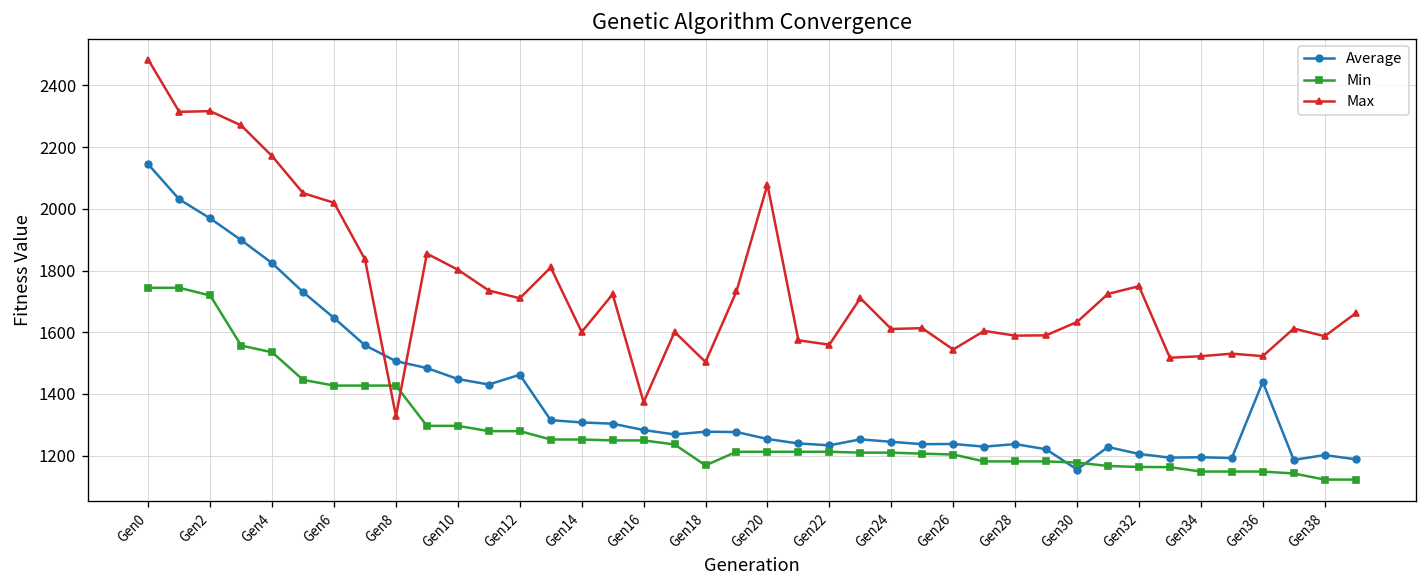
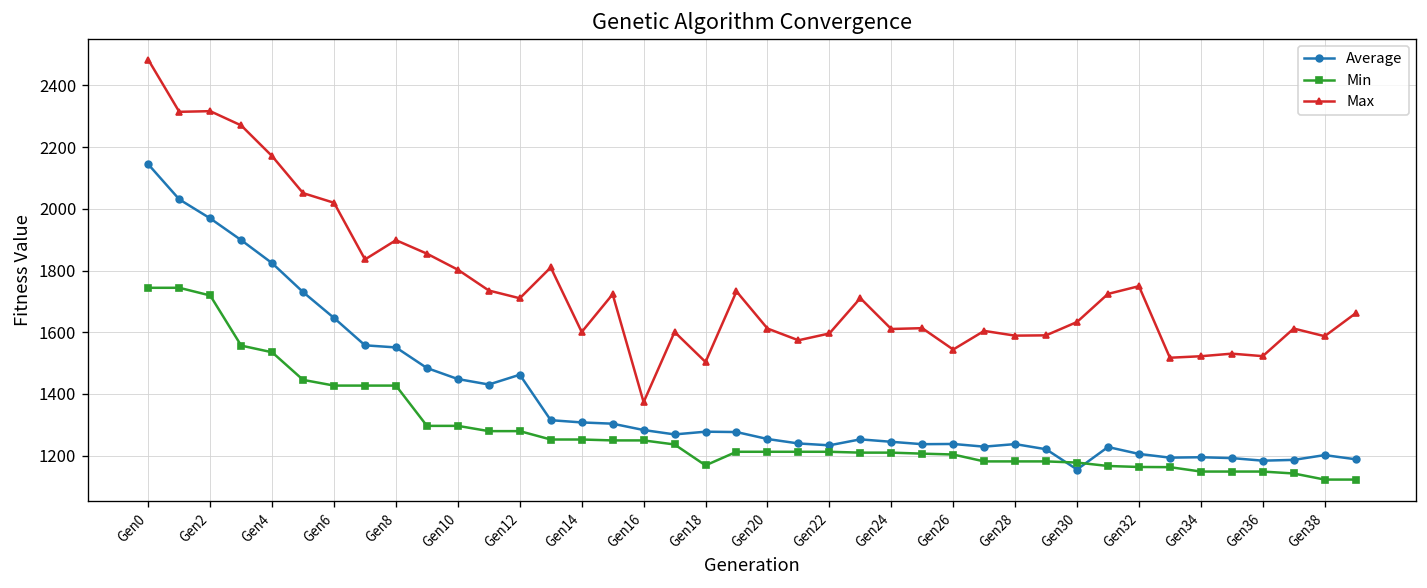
  {
    "Average": {
      "Gen0": 2140,
      "Gen2": 1970,
      "Gen4": 1820,
      "Gen6": 1650,
-     "Gen8": 1510,
+     "Gen8": 1550,
      "Gen10": 1450,
      "Gen12": 1460,
      "Gen14": 1310,
      "Gen16": 1280,
      "Gen18": 1280,
      "Gen20": 1250,
      "Gen22": 1230,
      "Gen24": 1240,
      "Gen26": 1240,
      "Gen28": 1240,
      "Gen30": 1150,
      "Gen32": 1210,
      "Gen34": 1190,
-     "Gen36": 1440,
+     "Gen36": 1180,
      "Gen38": 1200
    },
    "Min": {
      "Gen0": 1740,
      "Gen2": 1720,
      "Gen4": 1530,
      "Gen6": 1430,
      "Gen8": 1430,
      "Gen10": 1300,
      "Gen12": 1280,
      "Gen14": 1250,
      "Gen16": 1250,
      "Gen18": 1170,
      "Gen20": 1210,
      "Gen22": 1210,
      "Gen24": 1210,
      "Gen26": 1200,
      "Gen28": 1180,
      "Gen30": 1180,
      "Gen32": 1160,
      "Gen34": 1150,
      "Gen36": 1150,
      "Gen38": 1120
    },
    "Max": {
      "Gen0": 2480,
      "Gen2": 2320,
      "Gen4": 2170,
      "Gen6": 2020,
-     "Gen8": 1330,
+     "Gen8": 1900,
      "Gen10": 1800,
      "Gen12": 1710,
      "Gen14": 1600,
      "Gen16": 1370,
      "Gen18": 1500,
-     "Gen20": 2080,
-     "Gen22": 1560,
+     "Gen20": 1610,
+     "Gen22": 1600,
      "Gen24": 1610,
      "Gen26": 1540,
      "Gen28": 1590,
      "Gen30": 1630,
      "Gen32": 1750,
      "Gen34": 1520,
      "Gen36": 1520,
      "Gen38": 1590
    }
  }
